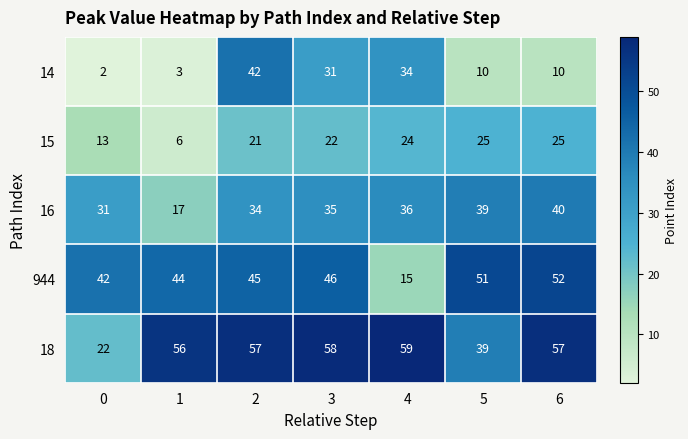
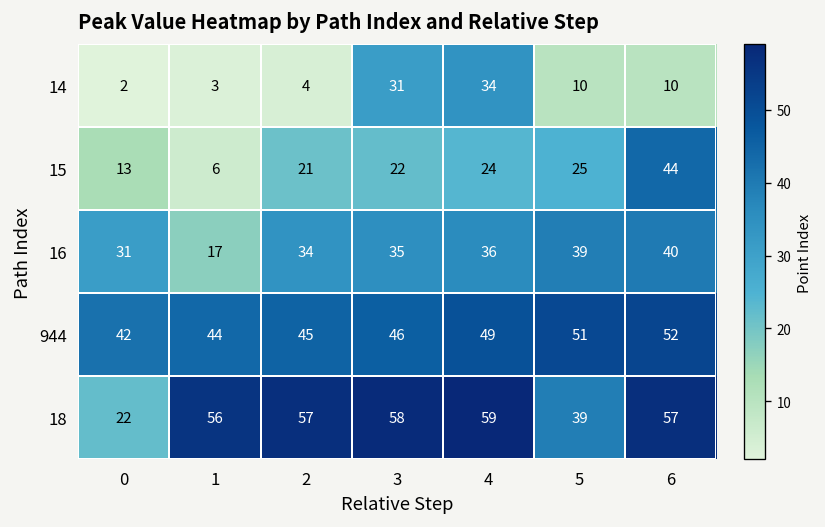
  {
    "14": {
      "0": 2,
      "1": 3,
-     "2": 42,
+     "2": 4,
      "3": 31,
      "4": 34,
      "5": 10,
      "6": 10
    },
    "15": {
      "0": 13,
      "1": 6,
      "2": 21,
      "3": 22,
      "4": 24,
      "5": 25,
-     "6": 25
+     "6": 44
    },
    "16": {
      "0": 31,
      "1": 17,
      "2": 34,
      "3": 35,
      "4": 36,
      "5": 39,
      "6": 40
    },
    "944": {
      "0": 42,
      "1": 44,
      "2": 45,
      "3": 46,
-     "4": 15,
+     "4": 49,
      "5": 51,
      "6": 52
    },
    "18": {
      "0": 22,
      "1": 56,
      "2": 57,
      "3": 58,
      "4": 59,
      "5": 39,
      "6": 57
    }
  }
